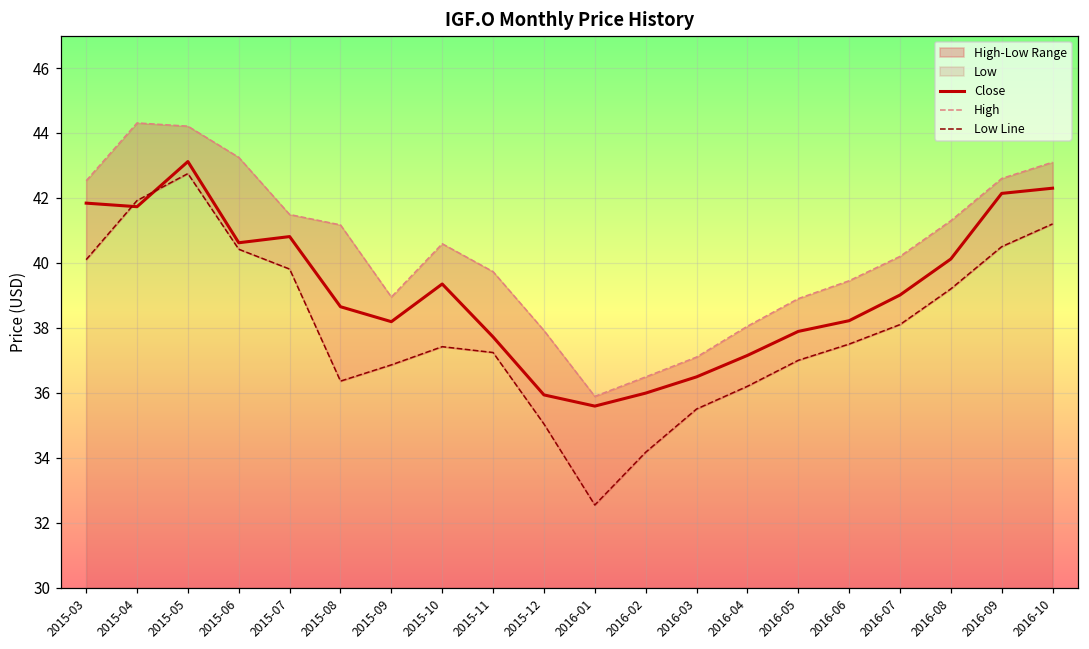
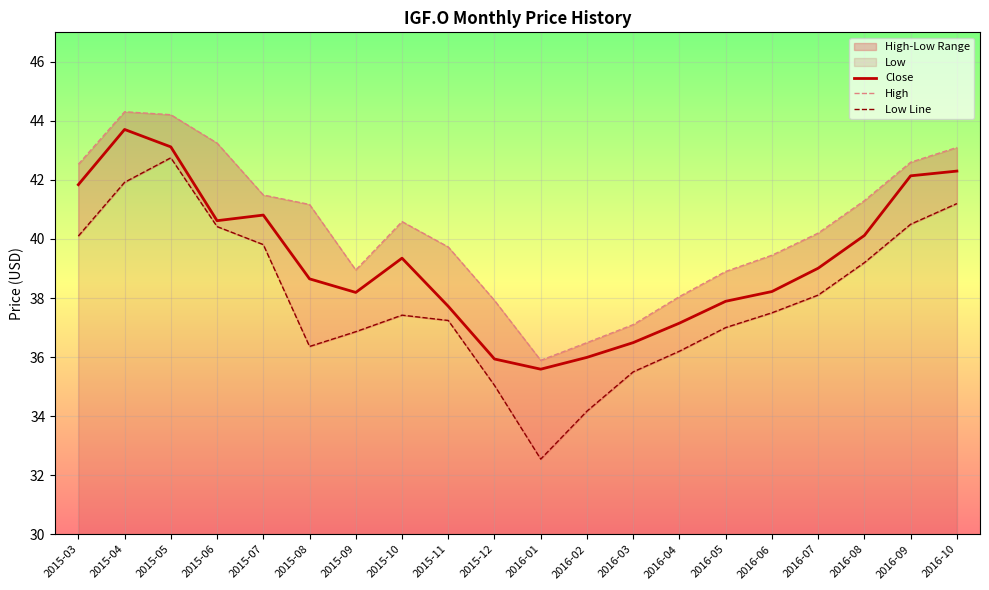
  {
    "Close": {
      "2015-03": 41.8,
-     "2015-04": 41.7,
+     "2015-04": 43.7,
      "2015-05": 43.1,
      "2015-06": 40.6,
      "2015-07": 40.8,
      "2015-08": 38.7,
      "2015-09": 38.2,
      "2015-10": 39.4,
      "2015-11": 37.7,
      "2015-12": 35.9,
      "2016-01": 35.6,
      "2016-02": 36.0,
      "2016-03": 36.5,
      "2016-04": 37.2,
      "2016-05": 37.9,
      "2016-06": 38.2,
      "2016-07": 39.0,
      "2016-08": 40.1,
      "2016-09": 42.1,
      "2016-10": 42.3
    }
  }
